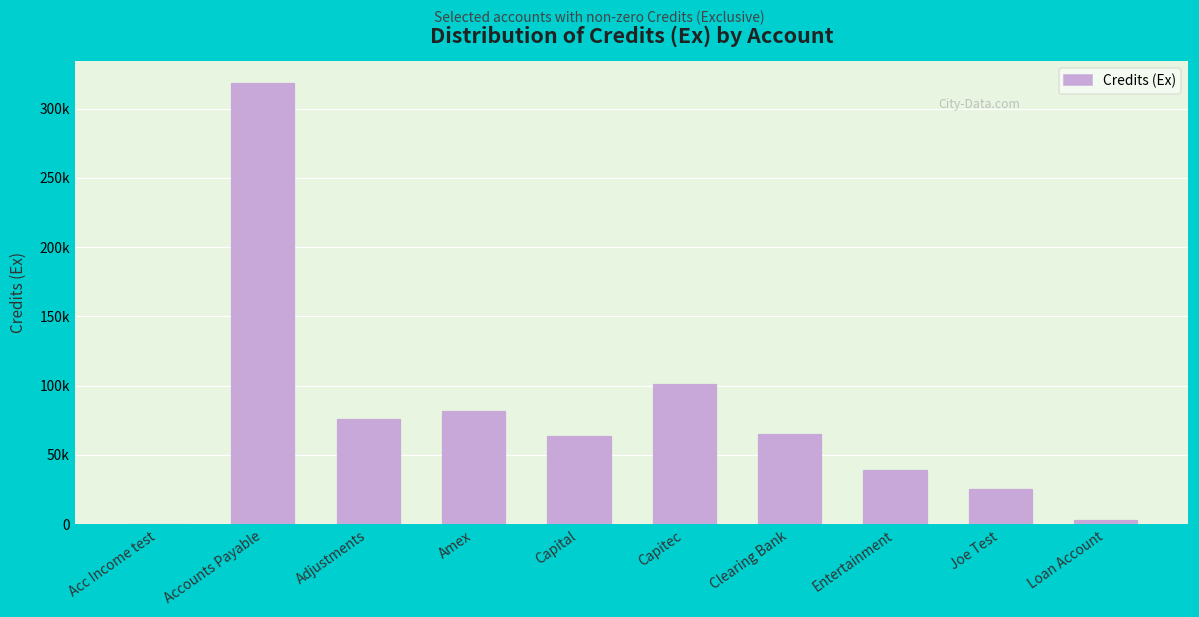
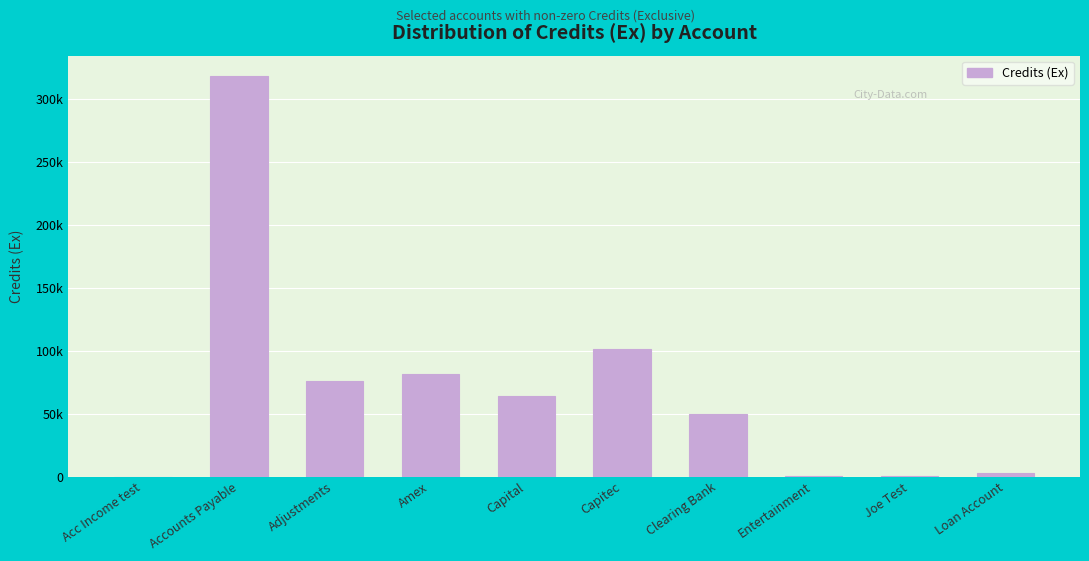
  {
    "Accounts Payable": 318000,
    "Adjustments": 76000,
    "Amex": 82000,
    "Capital": 64000,
    "Capitec": 101000,
-   "Clearing Bank": 65000,
-   "Entertainment": 39000,
-   "Joe Test": 25000,
+   "Clearing Bank": 50000,
+   "Entertainment": 0,
+   "Joe Test": 0,
    "Loan Account": 3000
  }
